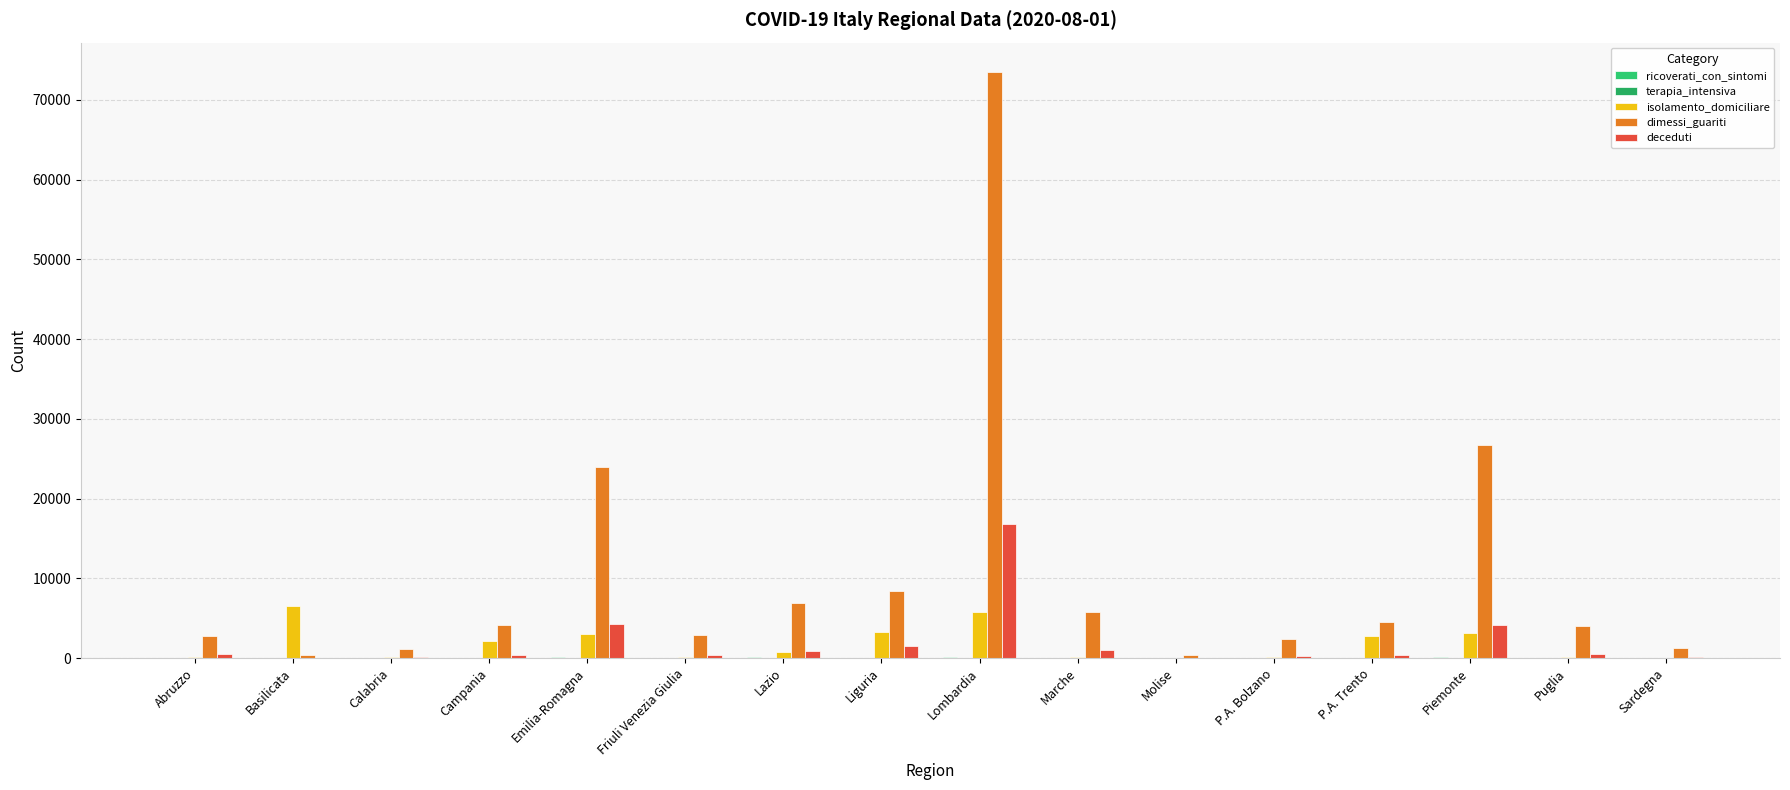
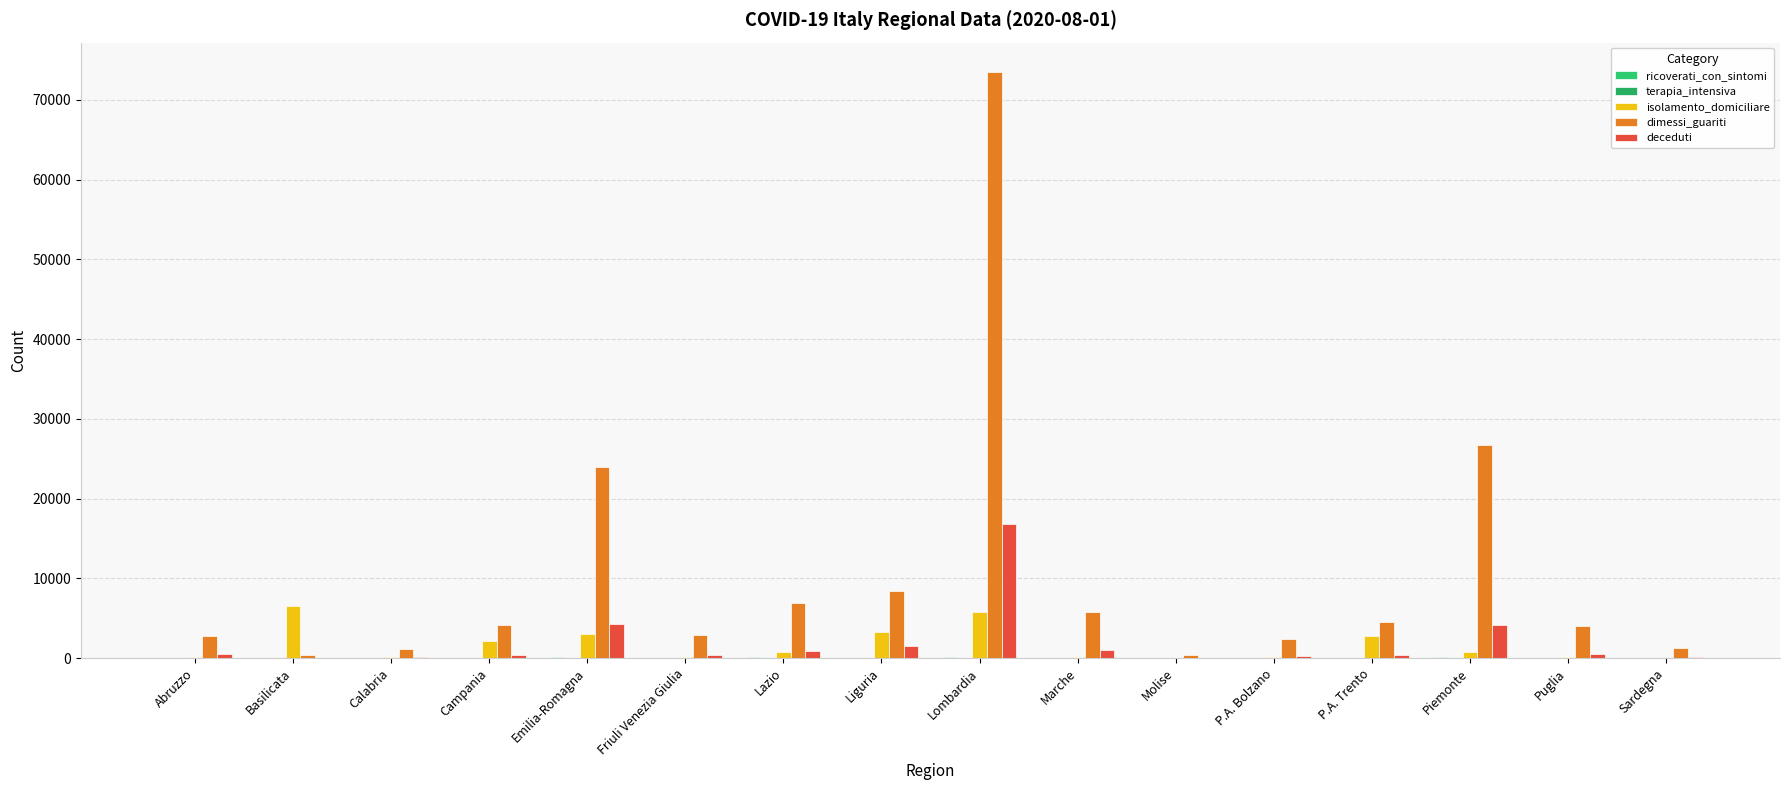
  {
    "isolamento_domiciliare": {
      "Basilicata": 7000,
      "Campania": 2000,
      "Emilia-Romagna": 3000,
      "Lazio": 1000,
      "Liguria": 3000,
      "Lombardia": 6000,
      "P.A. Trento": 3000,
-     "Piemonte": 3000
+     "Piemonte": 1000
    }
  }
